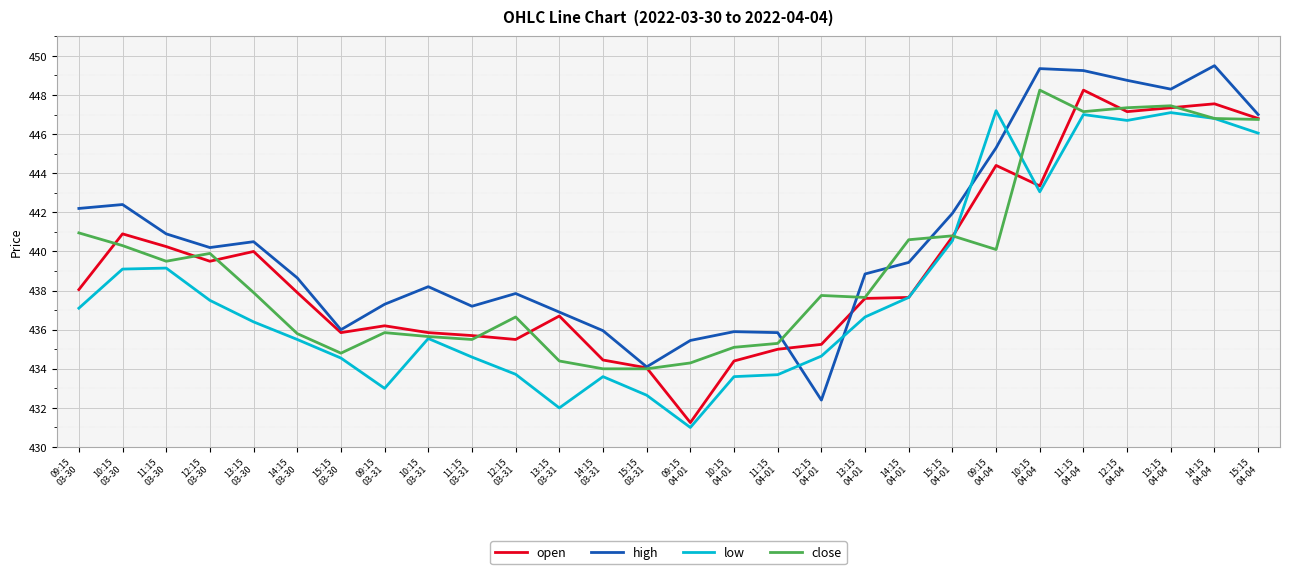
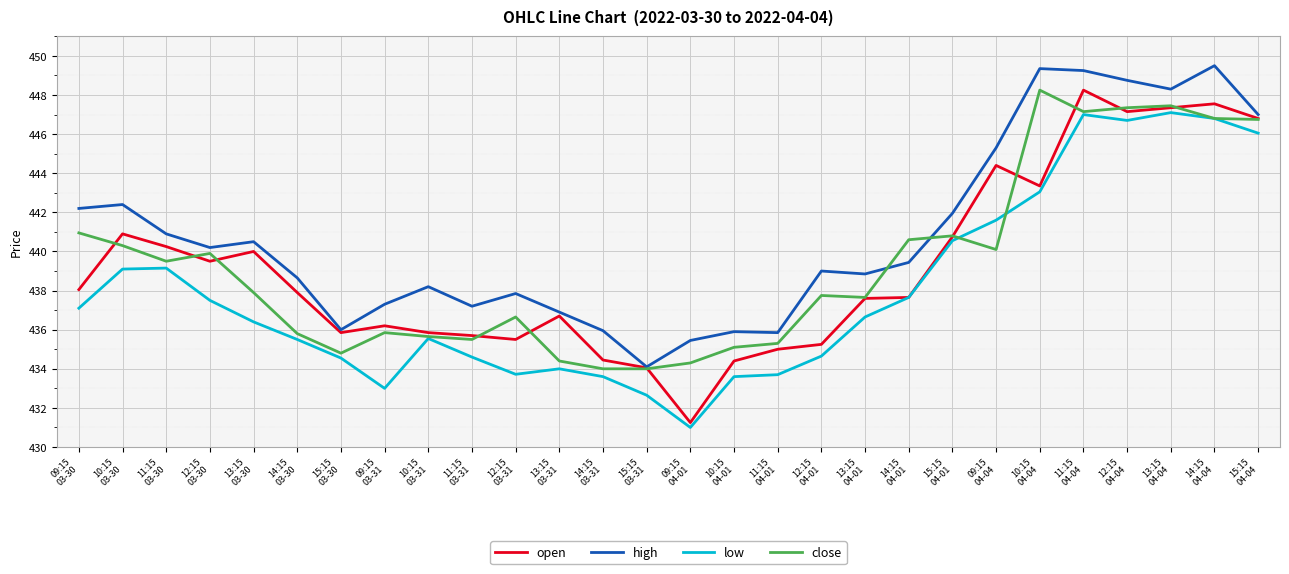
  {
    "open": {
      "09:15 03-30": 438.1,
      "10:15 03-30": 440.9,
      "11:15 03-30": 440.3,
      "12:15 03-30": 439.5,
      "13:15 03-30": 440.0,
      "14:15 03-30": 437.9,
      "15:15 03-30": 435.9,
      "09:15 03-31": 436.2,
      "10:15 03-31": 435.9,
      "11:15 03-31": 435.7,
      "12:15 03-31": 435.5,
      "13:15 03-31": 436.7,
      "14:15 03-31": 434.5,
      "09:15 04-01": 431.3,
      "10:15 04-01": 434.4,
      "11:15 04-01": 435.0,
      "12:15 04-01": 435.3,
      "09:15 04-04": 444.4,
      "10:15 04-04": 443.4,
      "11:15 04-04": 448.3,
      "12:15 04-04": 447.2,
      "14:15 04-04": 447.6
    },
    "high": {
      "09:15 03-30": 442.2,
      "10:15 03-30": 442.4,
      "11:15 03-30": 440.9,
      "12:15 03-30": 440.2,
      "13:15 03-30": 440.5,
      "14:15 03-30": 438.7,
      "15:15 03-30": 436.0,
      "09:15 03-31": 437.3,
      "10:15 03-31": 438.2,
      "11:15 03-31": 437.2,
      "12:15 03-31": 437.9,
      "13:15 03-31": 436.9,
      "14:15 03-31": 436.0,
      "09:15 04-01": 435.5,
      "10:15 04-01": 435.9,
      "11:15 04-01": 435.9,
-     "12:15 04-01": 432.4,
+     "12:15 04-01": 439.0,
      "13:15 04-01": 438.9,
      "14:15 04-01": 439.4,
      "15:15 04-01": 442.0,
      "09:15 04-04": 445.3,
      "10:15 04-04": 449.4,
      "11:15 04-04": 449.3,
      "12:15 04-04": 448.8,
      "13:15 04-04": 448.3,
      "14:15 04-04": 449.5,
      "15:15 04-04": 447.0
    },
    "low": {
      "09:15 03-30": 437.1,
      "10:15 03-30": 439.1,
      "11:15 03-30": 439.2,
      "12:15 03-30": 437.5,
      "13:15 03-30": 436.4,
      "14:15 03-30": 435.5,
      "15:15 03-30": 434.6,
      "09:15 03-31": 433.0,
      "11:15 03-31": 434.6,
      "12:15 03-31": 433.7,
-     "13:15 03-31": 432,
+     "13:15 03-31": 434,
      "14:15 03-31": 433.6,
      "15:15 03-31": 432.7,
      "09:15 04-01": 431.0,
      "10:15 04-01": 433.6,
      "11:15 04-01": 433.7,
      "12:15 04-01": 434.7,
      "13:15 04-01": 436.7,
      "15:15 04-01": 440.6,
-     "09:15 04-04": 447.2,
+     "09:15 04-04": 441.6,
      "10:15 04-04": 443.1,
      "11:15 04-04": 447.0,
      "12:15 04-04": 446.7,
      "13:15 04-04": 447.1,
      "15:15 04-04": 446.1
    },
    "close": {
      "09:15 03-30": 441.0,
      "10:15 03-30": 440.3,
      "11:15 03-30": 439.5,
      "12:15 03-30": 439.9,
      "13:15 03-30": 437.9,
      "14:15 03-30": 435.8,
      "15:15 03-30": 434.8,
      "09:15 03-31": 435.9,
      "11:15 03-31": 435.5,
      "12:15 03-31": 436.7,
      "13:15 03-31": 434.4,
      "14:15 03-31": 434.0,
      "09:15 04-01": 434.3,
      "10:15 04-01": 435.1,
      "11:15 04-01": 435.3,
      "12:15 04-01": 437.8,
      "14:15 04-01": 440.6,
      "09:15 04-04": 440.1,
      "10:15 04-04": 448.3,
      "11:15 04-04": 447.2,
      "12:15 04-04": 447.4
    }
  }
